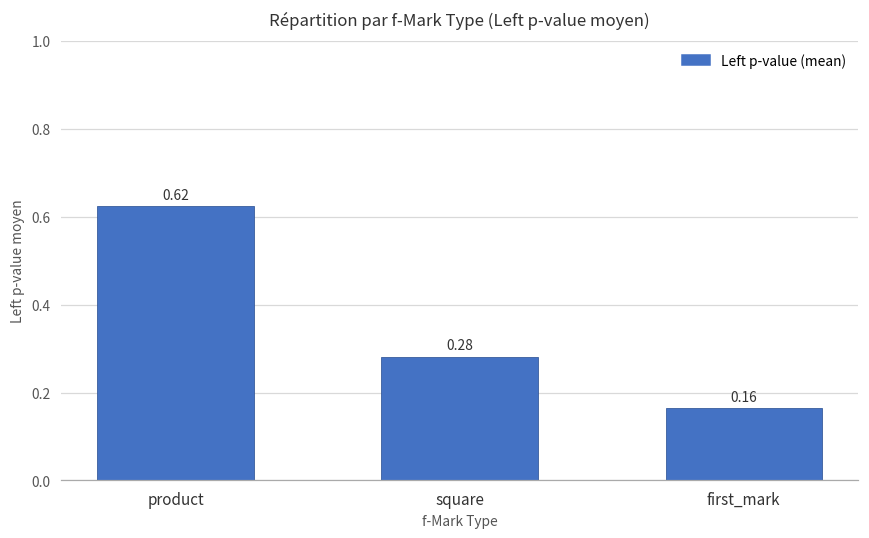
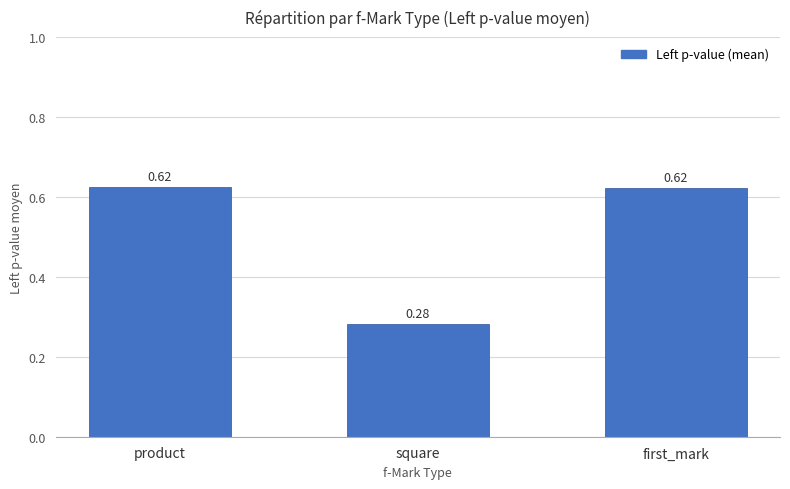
  {
    "product": 0.62,
    "square": 0.28,
-   "first_mark": 0.16
+   "first_mark": 0.62
  }
